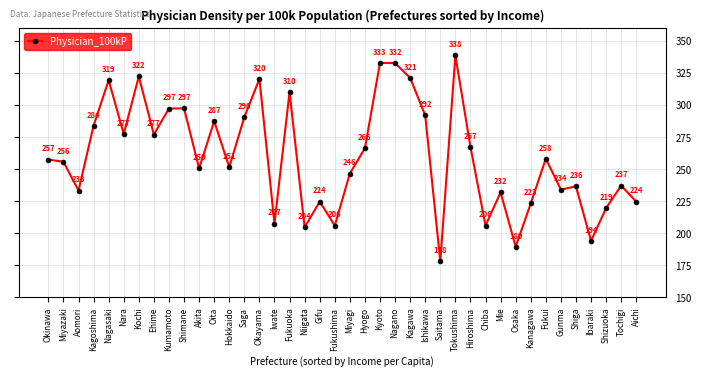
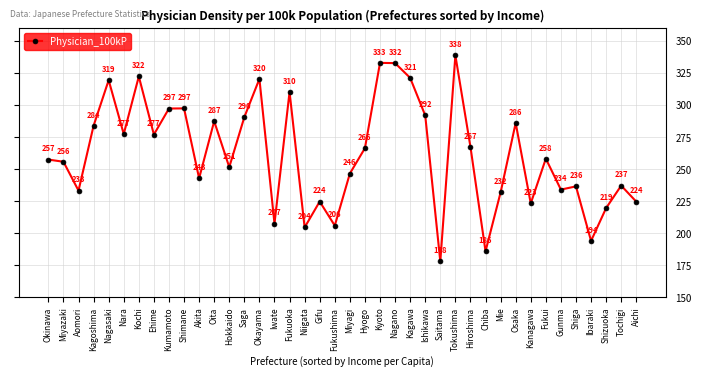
  {
    "Okinawa": 257,
    "Miyazaki": 256,
    "Aomori": 233,
    "Kagoshima": 284,
    "Nagasaki": 319,
    "Nara": 277,
    "Kochi": 322,
    "Ehime": 277,
    "Kumamoto": 297,
    "Shimane": 297,
-   "Akita": 250,
+   "Akita": 243,
    "Oita": 287,
    "Hokkaido": 251,
    "Saga": 290,
    "Okayama": 320,
    "Iwate": 207,
    "Fukuoka": 310,
    "Niigata": 204,
    "Gifu": 224,
    "Fukushima": 206,
    "Miyagi": 246,
    "Hyogo": 266,
    "Kyoto": 333,
    "Nagano": 332,
    "Kagawa": 321,
    "Ishikawa": 292,
    "Saitama": 178,
    "Tokushima": 338,
    "Hiroshima": 267,
-   "Chiba": 206,
+   "Chiba": 186,
    "Mie": 232,
-   "Osaka": 189,
+   "Osaka": 286,
    "Kanagawa": 223,
    "Fukui": 258,
    "Gunma": 234,
    "Shiga": 236,
    "Ibaraki": 194,
    "Shizuoka": 219,
    "Tochigi": 237,
    "Aichi": 224
  }
